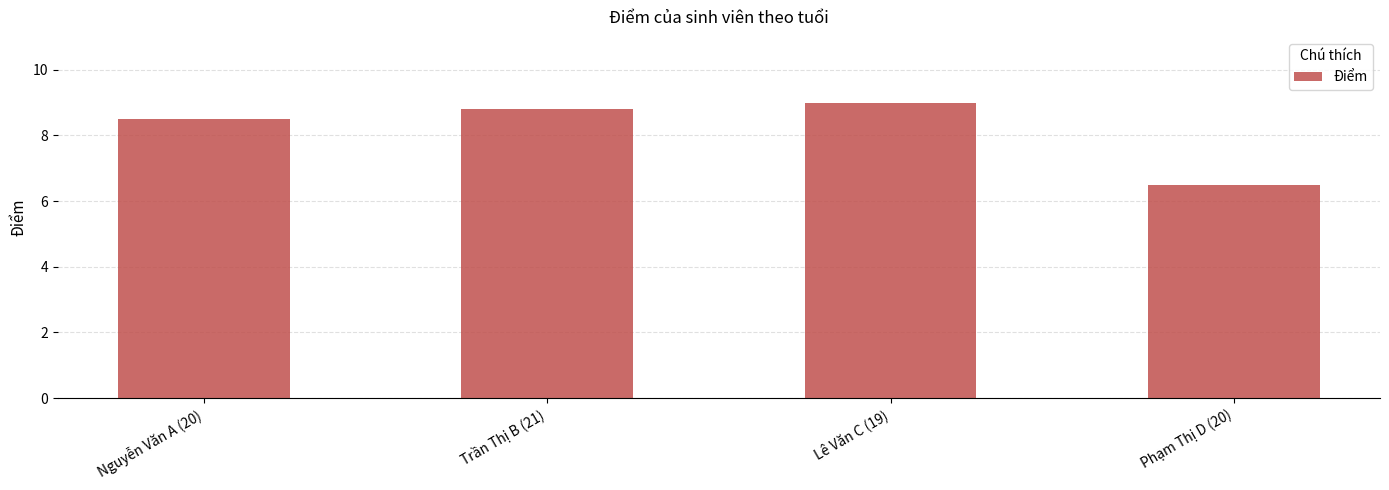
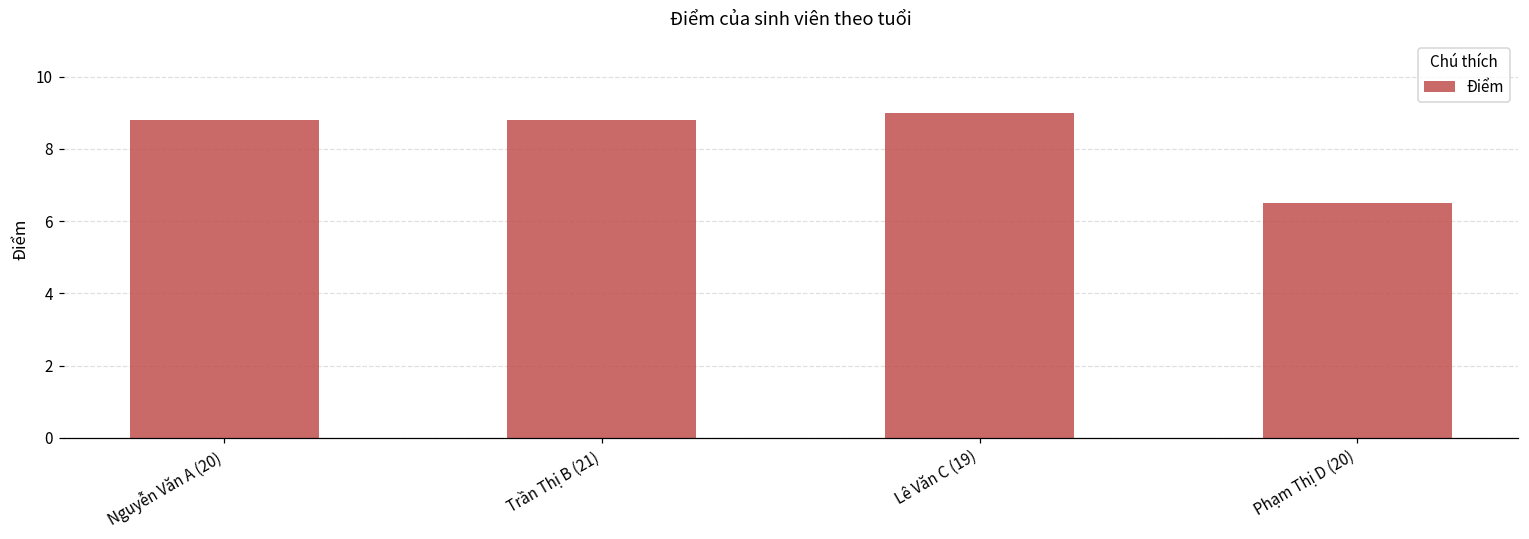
  {
-   "Nguyễn Văn A (20)": 8.5,
+   "Nguyễn Văn A (20)": 8.8,
    "Trần Thị B (21)": 8.8,
    "Lê Văn C (19)": 9.0,
    "Phạm Thị D (20)": 6.5
  }
